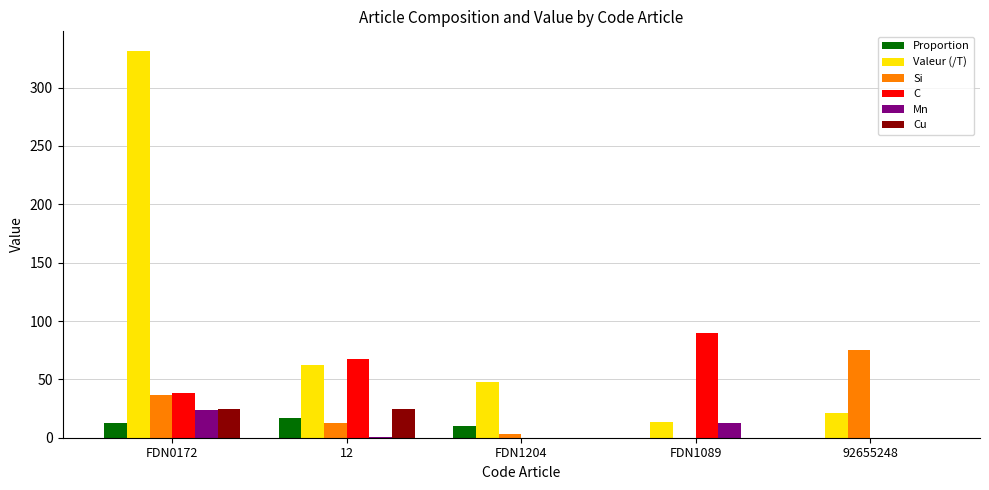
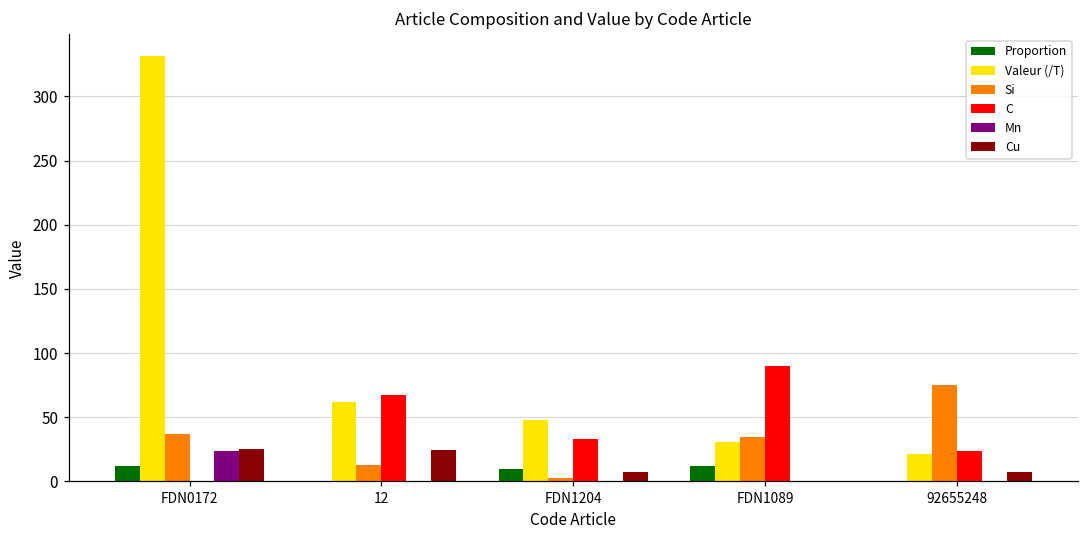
  {
    "Proportion": {
      "FDN0172": 12,
-     "12": 17,
+     "12": 0,
      "FDN1204": 10,
-     "FDN1089": 0
+     "FDN1089": 12
    },
    "Valeur (/T)": {
      "FDN0172": 332,
      "12": 62,
      "FDN1204": 48,
-     "FDN1089": 13,
+     "FDN1089": 31,
      "92655248": 21
    },
    "Si": {
      "FDN0172": 37,
      "12": 13,
      "FDN1204": 3,
-     "FDN1089": 0,
+     "FDN1089": 35,
      "92655248": 75
    },
    "C": {
-     "FDN0172": 38,
+     "FDN0172": 0,
      "12": 68,
-     "FDN1204": 0,
+     "FDN1204": 33,
      "FDN1089": 90,
-     "92655248": 0
+     "92655248": 24
    },
    "Mn": {
      "FDN0172": 24,
-     "FDN1089": 12,
+     "FDN1089": 0,
      "92655248": 0
    },
    "Cu": {
      "FDN0172": 25,
      "12": 25,
-     "FDN1204": 0,
+     "FDN1204": 7,
      "FDN1089": 0,
-     "92655248": 0
+     "92655248": 7
    }
  }
